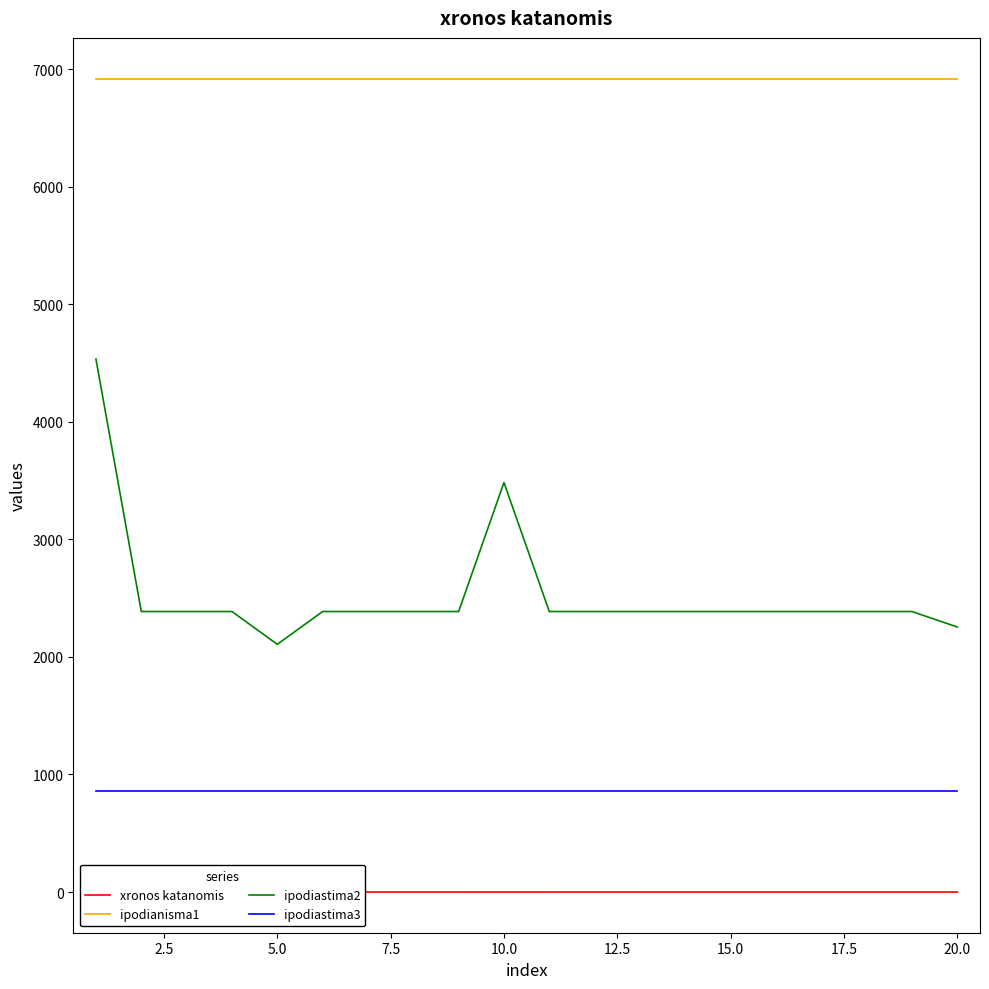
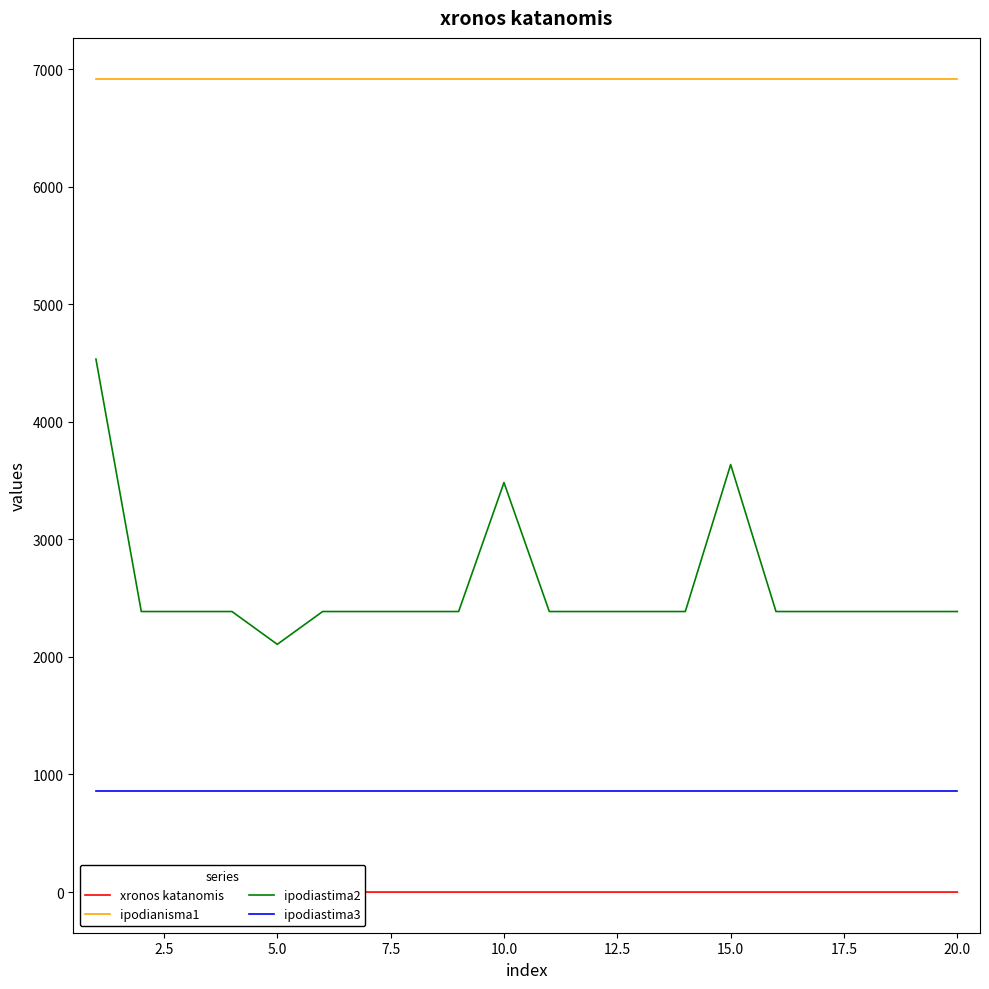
  {
    "xronos katanomis": {
      "10.0": 0,
      "15.0": 0,
      "20.0": 0
    },
    "ipodianisma1": {
      "5.0": 6920,
      "10.0": 6920,
      "15.0": 6920,
      "20.0": 6920
    },
    "ipodiastima2": {
      "5.0": 2110,
      "10.0": 3480,
-     "15.0": 2390,
-     "20.0": 2250
+     "15.0": 3640,
+     "20.0": 2390
    },
    "ipodiastima3": {
      "5.0": 860,
      "10.0": 860,
      "15.0": 860,
      "20.0": 860
    }
  }
